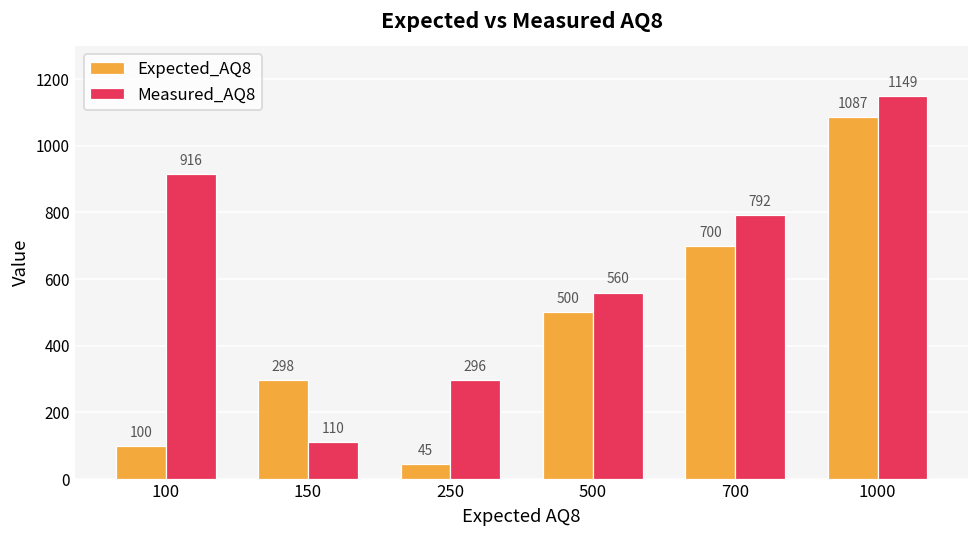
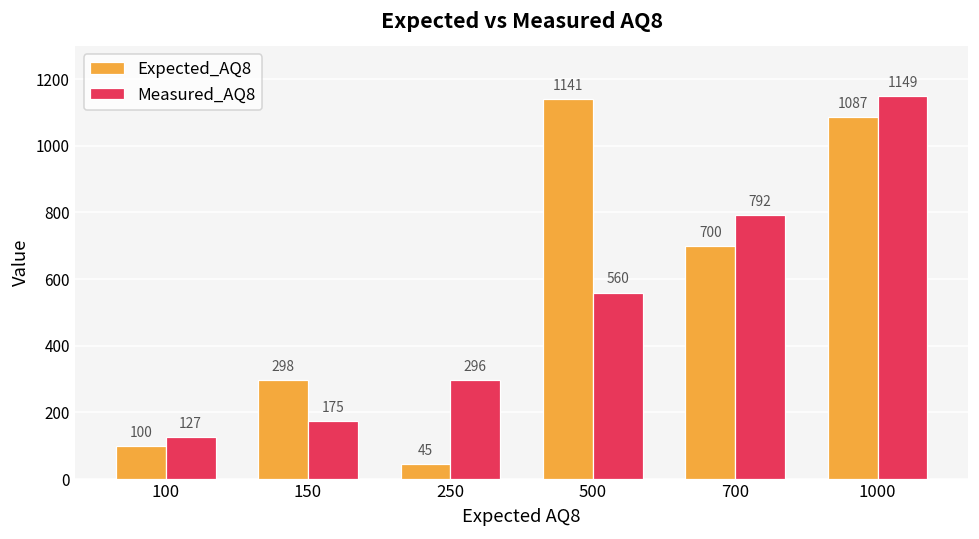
  {
    "Expected_AQ8": {
      "100": 100,
      "150": 298,
      "250": 45,
-     "500": 500,
+     "500": 1141,
      "700": 700,
      "1000": 1087
    },
    "Measured_AQ8": {
-     "100": 916,
-     "150": 110,
+     "100": 127,
+     "150": 175,
      "250": 296,
      "500": 560,
      "700": 792,
      "1000": 1149
    }
  }
